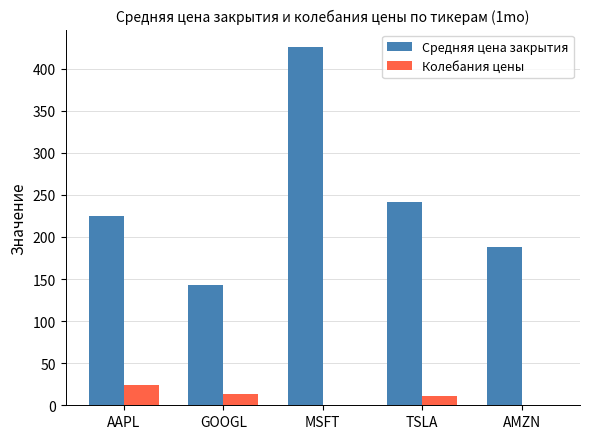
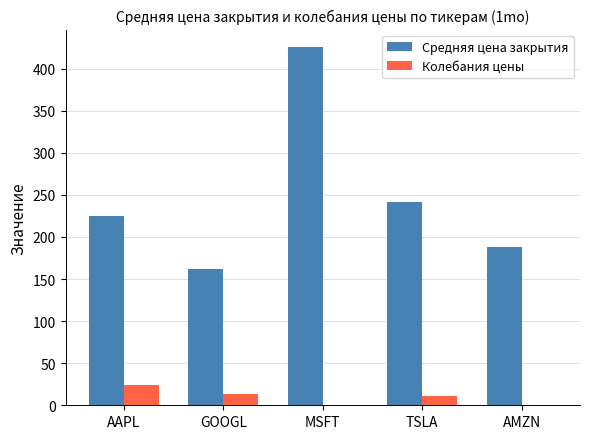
  {
    "Средняя цена закрытия": {
      "AAPL": 230,
-     "GOOGL": 140,
+     "GOOGL": 160,
      "MSFT": 430,
      "TSLA": 240,
      "AMZN": 190
    },
    "Колебания цены": {
      "AAPL": 20,
      "GOOGL": 10,
      "TSLA": 10
    }
  }
